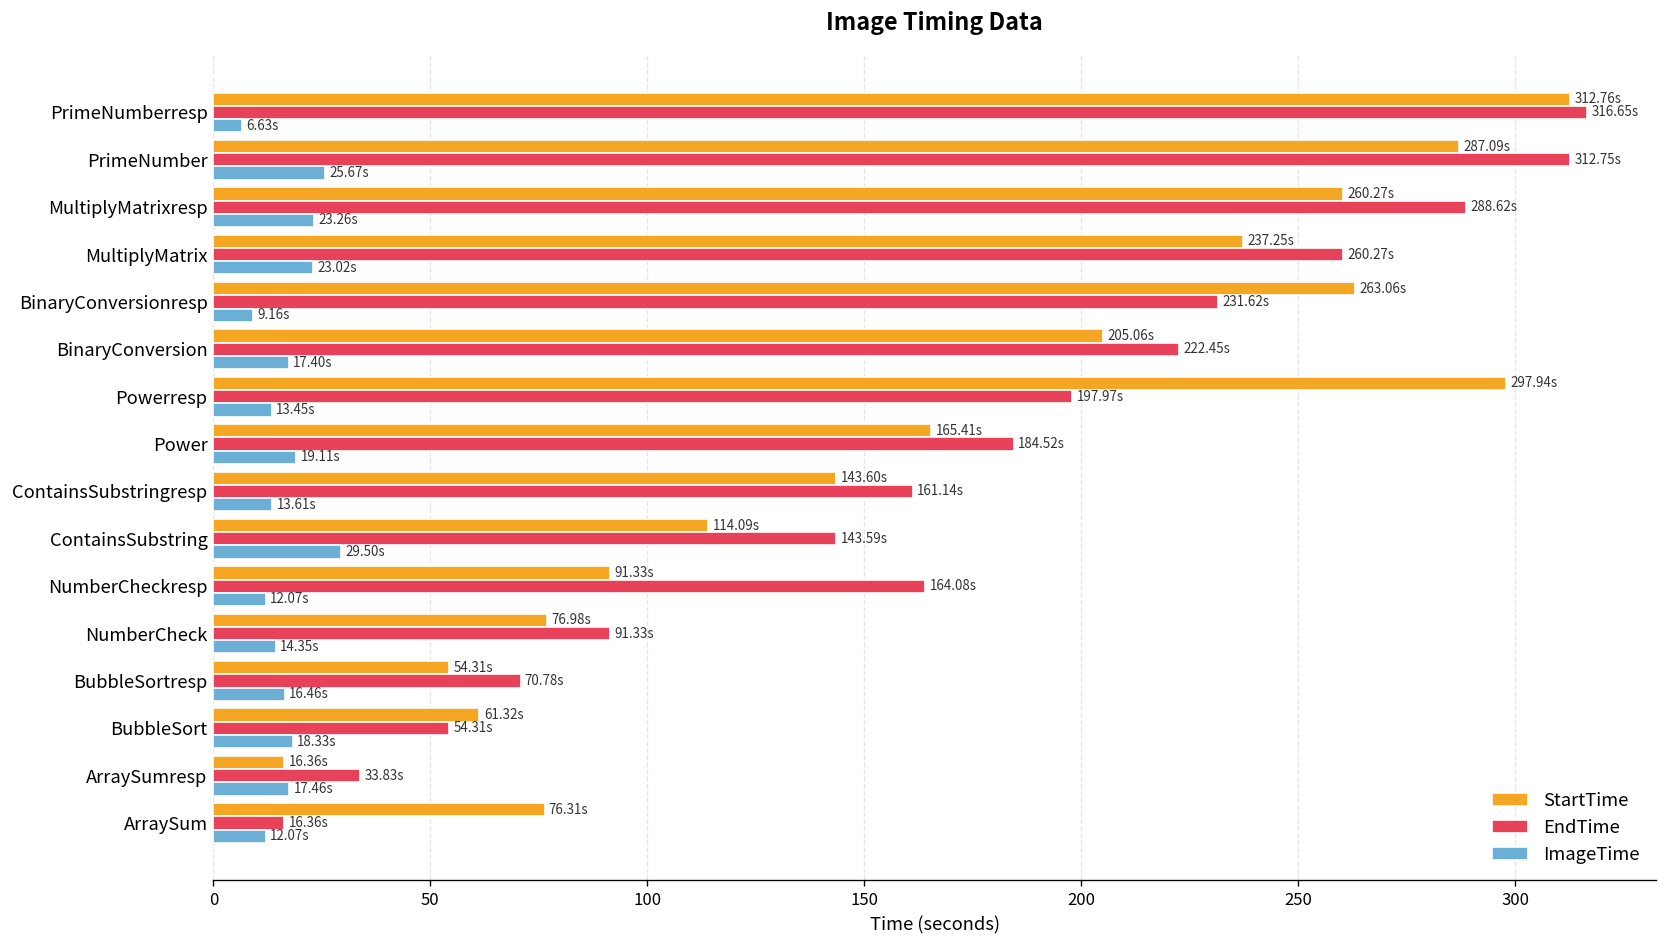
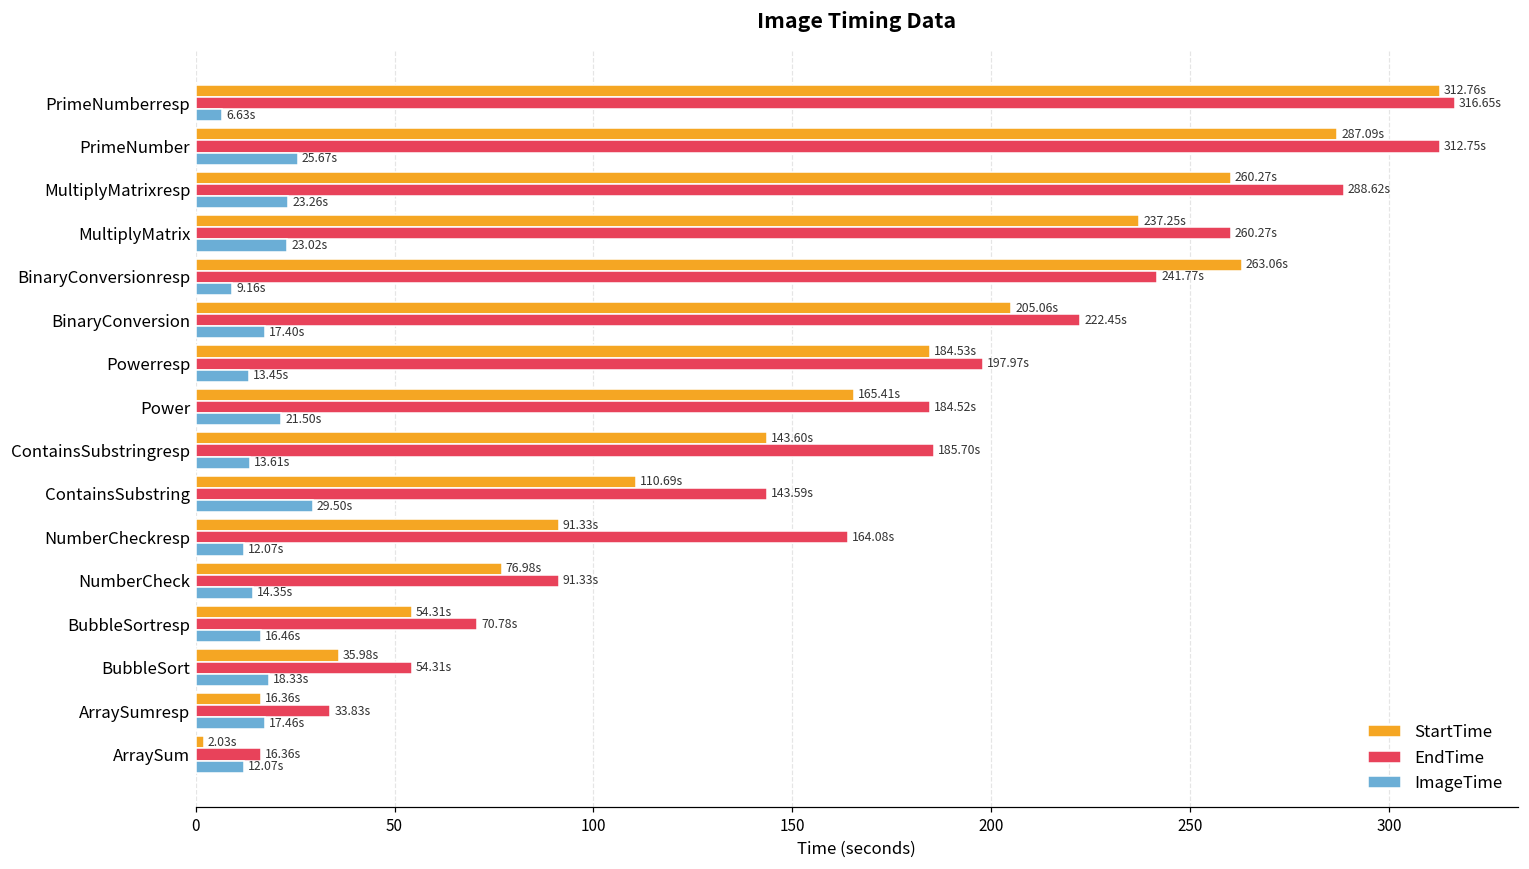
  {
    "StartTime": {
      "PrimeNumberresp": "312.76s",
      "PrimeNumber": "287.09s",
      "MultiplyMatrixresp": "260.27s",
      "MultiplyMatrix": "237.25s",
      "BinaryConversionresp": "263.06s",
      "BinaryConversion": "205.06s",
-     "Powerresp": "297.94s",
+     "Powerresp": "184.53s",
      "Power": "165.41s",
      "ContainsSubstringresp": "143.60s",
-     "ContainsSubstring": "114.09s",
+     "ContainsSubstring": "110.69s",
      "NumberCheckresp": "91.33s",
      "NumberCheck": "76.98s",
      "BubbleSortresp": "54.31s",
-     "BubbleSort": "61.32s",
+     "BubbleSort": "35.98s",
      "ArraySumresp": "16.36s",
-     "ArraySum": "76.31s"
+     "ArraySum": "2.03s"
    },
    "EndTime": {
      "PrimeNumberresp": "316.65s",
      "PrimeNumber": "312.75s",
      "MultiplyMatrixresp": "288.62s",
      "MultiplyMatrix": "260.27s",
-     "BinaryConversionresp": "231.62s",
+     "BinaryConversionresp": "241.77s",
      "BinaryConversion": "222.45s",
      "Powerresp": "197.97s",
      "Power": "184.52s",
-     "ContainsSubstringresp": "161.14s",
+     "ContainsSubstringresp": "185.70s",
      "ContainsSubstring": "143.59s",
      "NumberCheckresp": "164.08s",
      "NumberCheck": "91.33s",
      "BubbleSortresp": "70.78s",
      "BubbleSort": "54.31s",
      "ArraySumresp": "33.83s",
      "ArraySum": "16.36s"
    },
    "ImageTime": {
      "PrimeNumberresp": "6.63s",
      "PrimeNumber": "25.67s",
      "MultiplyMatrixresp": "23.26s",
      "MultiplyMatrix": "23.02s",
      "BinaryConversionresp": "9.16s",
      "BinaryConversion": "17.40s",
      "Powerresp": "13.45s",
-     "Power": "19.11s",
+     "Power": "21.50s",
      "ContainsSubstringresp": "13.61s",
      "ContainsSubstring": "29.50s",
      "NumberCheckresp": "12.07s",
      "NumberCheck": "14.35s",
      "BubbleSortresp": "16.46s",
      "BubbleSort": "18.33s",
      "ArraySumresp": "17.46s",
      "ArraySum": "12.07s"
    }
  }
